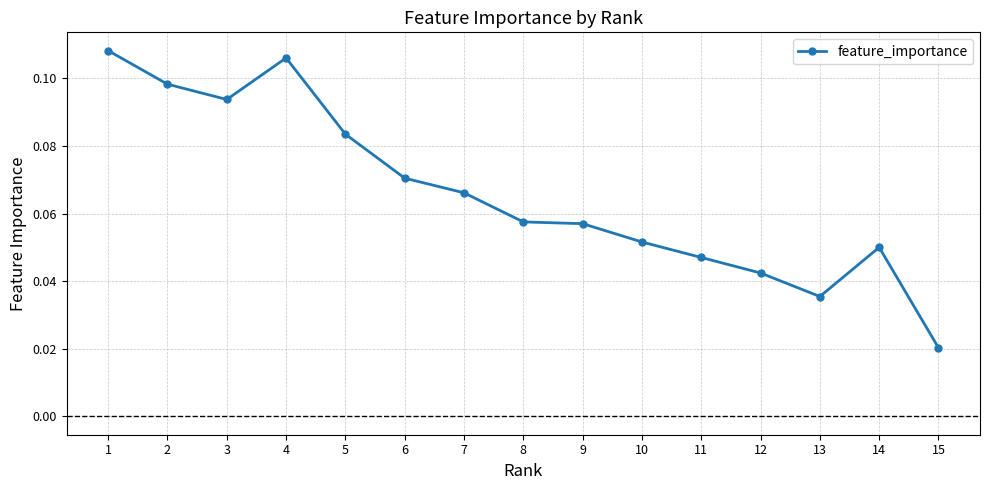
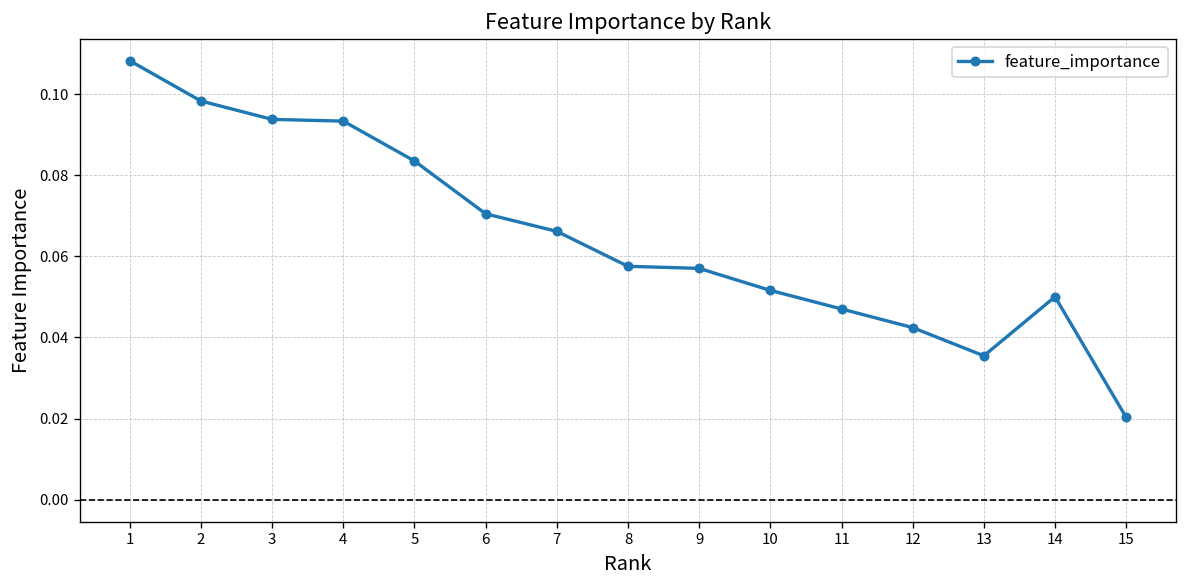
  {
    "1": 0.108,
    "2": 0.098,
    "3": 0.094,
-   "4": 0.106,
+   "4": 0.093,
    "5": 0.084,
    "6": 0.070,
    "7": 0.066,
    "8": 0.058,
    "9": 0.057,
    "10": 0.052,
    "11": 0.047,
    "12": 0.042,
    "13": 0.035,
    "14": 0.050,
    "15": 0.020
  }
